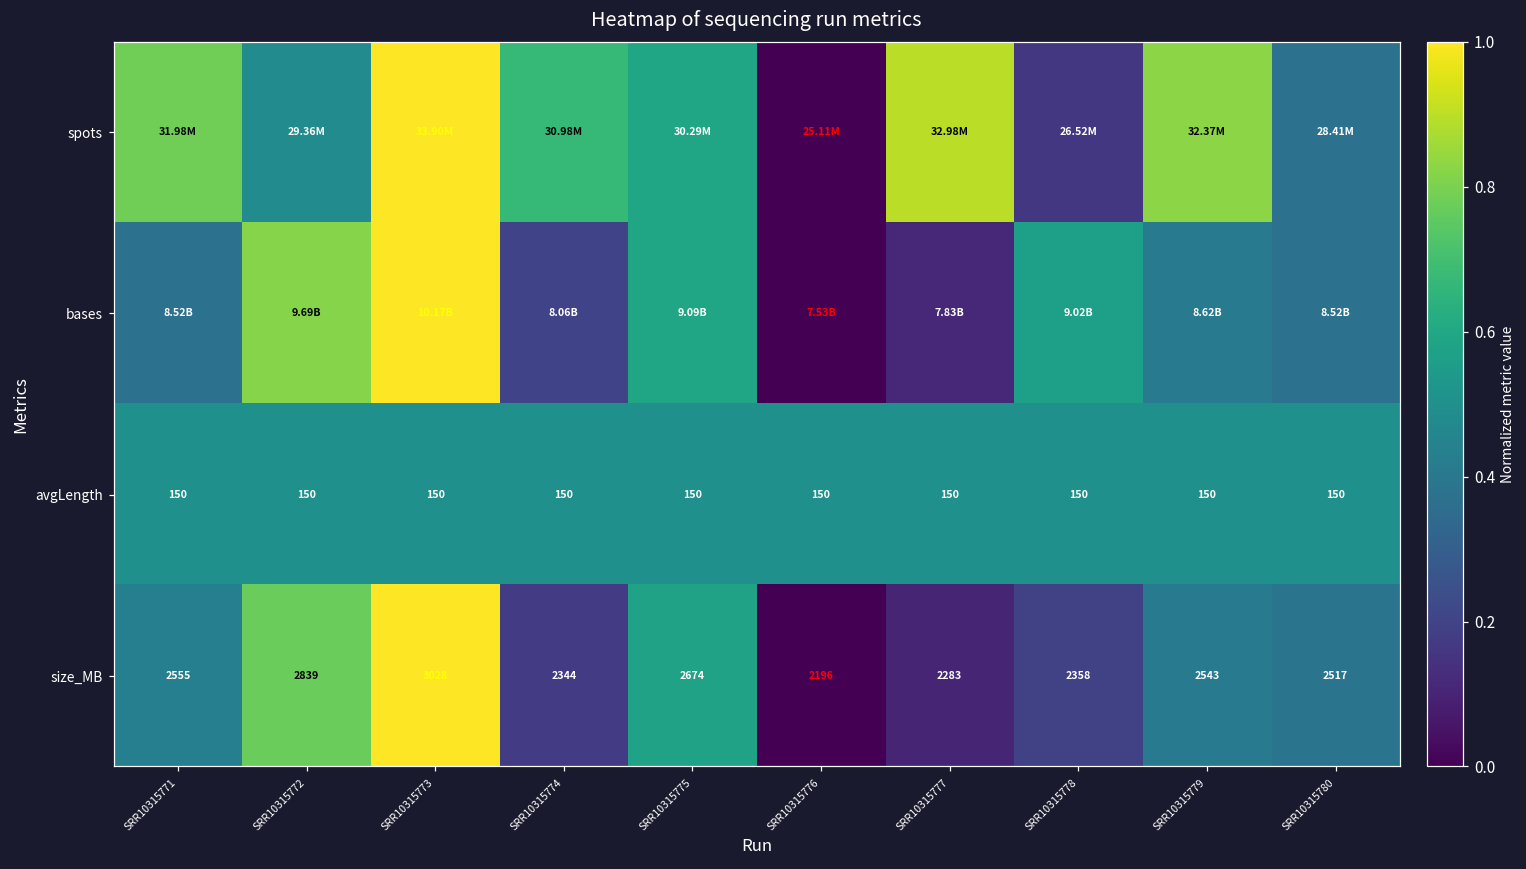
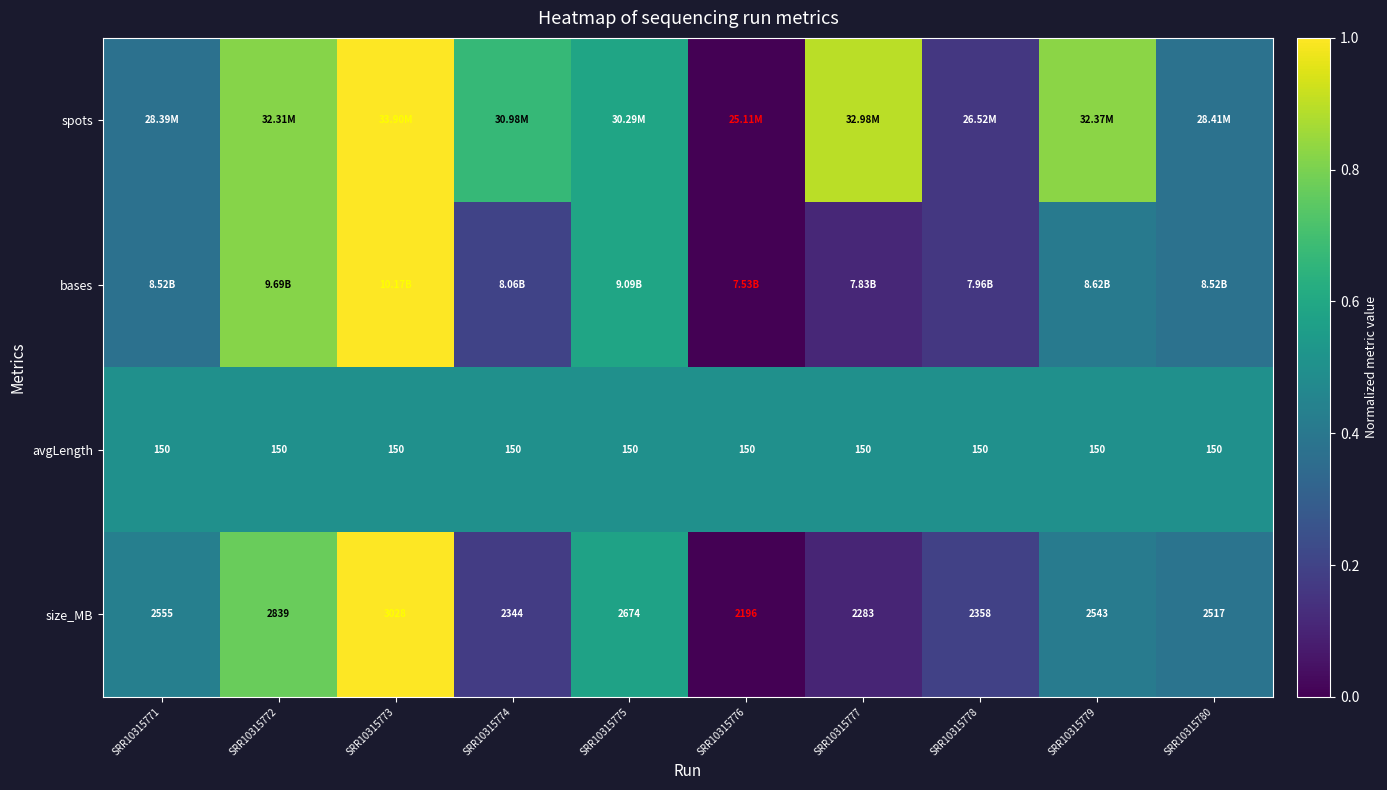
  {
    "spots": {
-     "SRR10315771": "31.98M",
-     "SRR10315772": "29.36M",
+     "SRR10315771": "28.39M",
+     "SRR10315772": "32.31M",
      "SRR10315774": "30.98M",
      "SRR10315775": "30.29M",
      "SRR10315776": "25.11M",
      "SRR10315777": "32.98M",
      "SRR10315778": "26.52M",
      "SRR10315779": "32.37M",
      "SRR10315780": "28.41M"
    },
    "bases": {
      "SRR10315771": "8.52B",
      "SRR10315772": "9.69B",
      "SRR10315774": "8.06B",
      "SRR10315775": "9.09B",
      "SRR10315776": "7.53B",
      "SRR10315777": "7.83B",
-     "SRR10315778": "9.02B",
+     "SRR10315778": "7.96B",
      "SRR10315779": "8.62B",
      "SRR10315780": "8.52B"
    },
    "avgLength": {
      "SRR10315771": "150",
      "SRR10315772": "150",
      "SRR10315773": "150",
      "SRR10315774": "150",
      "SRR10315775": "150",
      "SRR10315776": "150",
      "SRR10315777": "150",
      "SRR10315778": "150",
      "SRR10315779": "150",
      "SRR10315780": "150"
    },
    "size_MB": {
      "SRR10315771": "2555",
      "SRR10315772": "2839",
      "SRR10315774": "2344",
      "SRR10315775": "2674",
      "SRR10315776": "2196",
      "SRR10315777": "2283",
      "SRR10315778": "2358",
      "SRR10315779": "2543",
      "SRR10315780": "2517"
    }
  }
